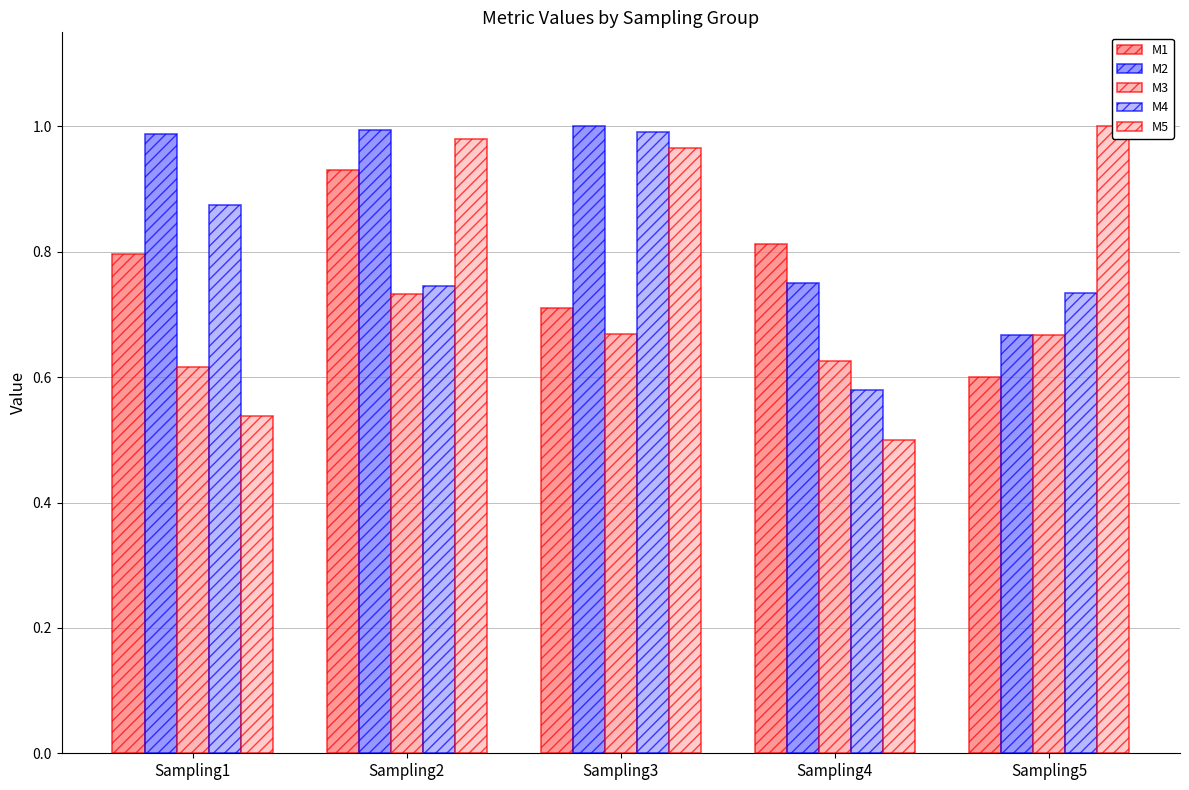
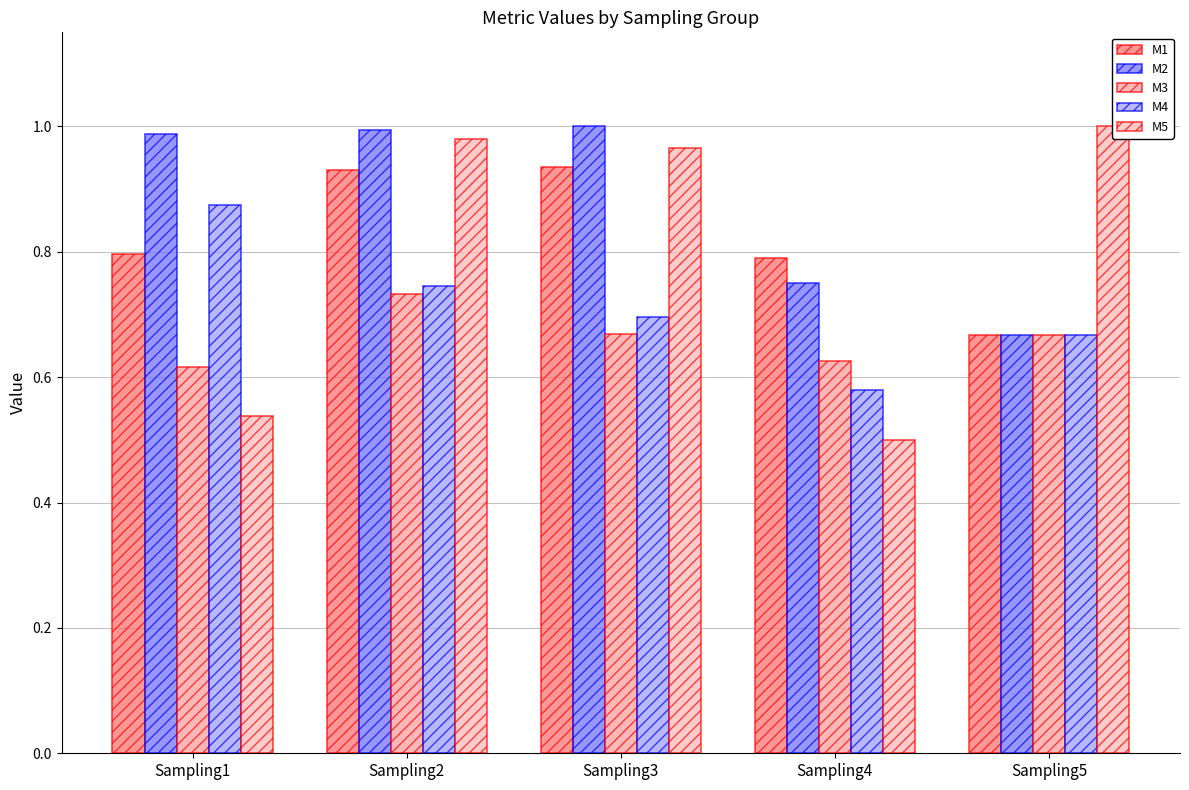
  {
    "M1": {
      "Sampling1": 0.80,
      "Sampling2": 0.93,
-     "Sampling3": 0.71,
-     "Sampling4": 0.81,
-     "Sampling5": 0.60
+     "Sampling3": 0.94,
+     "Sampling4": 0.79,
+     "Sampling5": 0.67
    },
    "M2": {
      "Sampling1": 0.99,
      "Sampling2": 0.99,
      "Sampling3": 1.00,
      "Sampling4": 0.75,
      "Sampling5": 0.67
    },
    "M4": {
      "Sampling1": 0.88,
      "Sampling2": 0.74,
-     "Sampling3": 0.99,
+     "Sampling3": 0.70,
      "Sampling4": 0.58,
-     "Sampling5": 0.73
+     "Sampling5": 0.67
    }
  }
